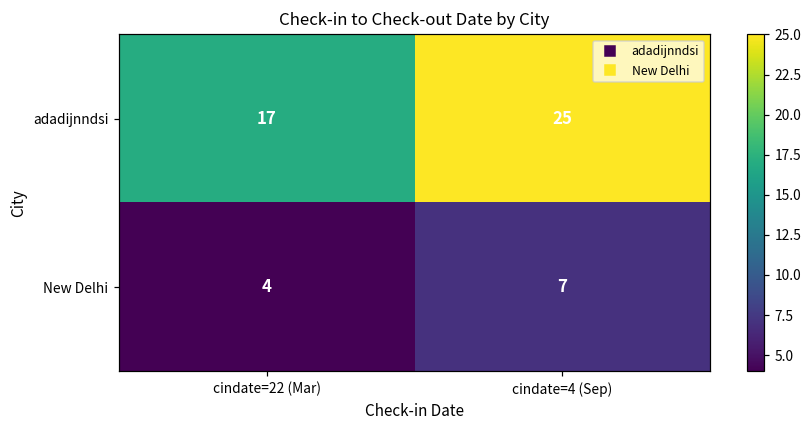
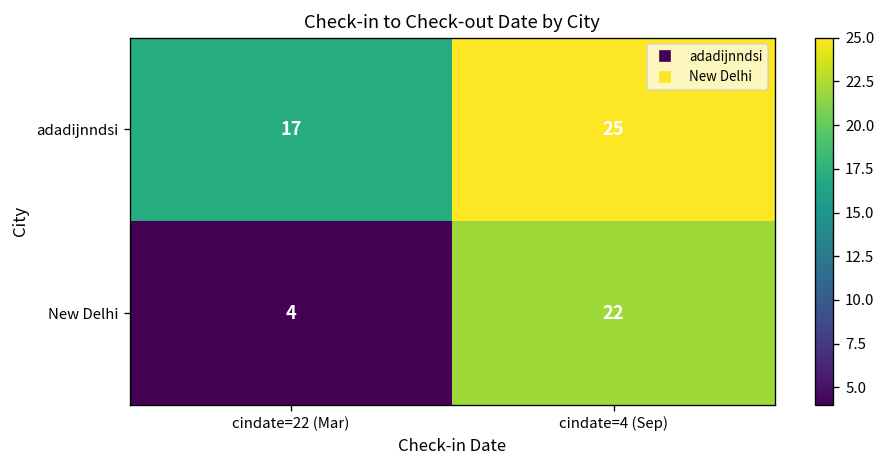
  {
    "adadijnndsi": {
      "cindate=22 (Mar)": 17,
      "cindate=4 (Sep)": 25
    },
    "New Delhi": {
      "cindate=22 (Mar)": 4,
-     "cindate=4 (Sep)": 7
+     "cindate=4 (Sep)": 22
    }
  }
